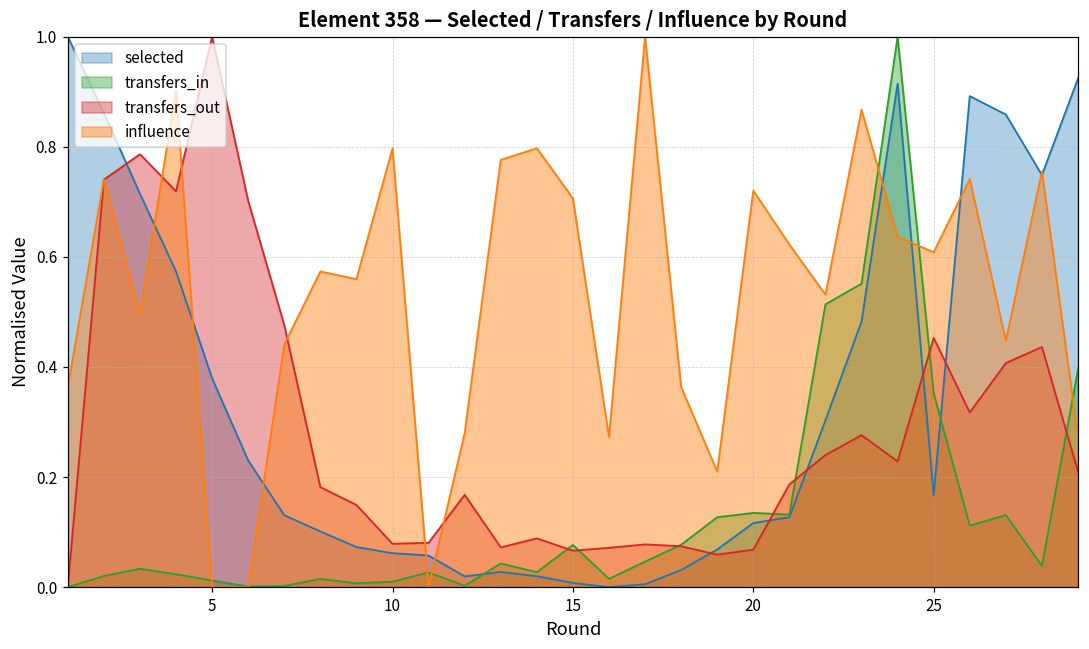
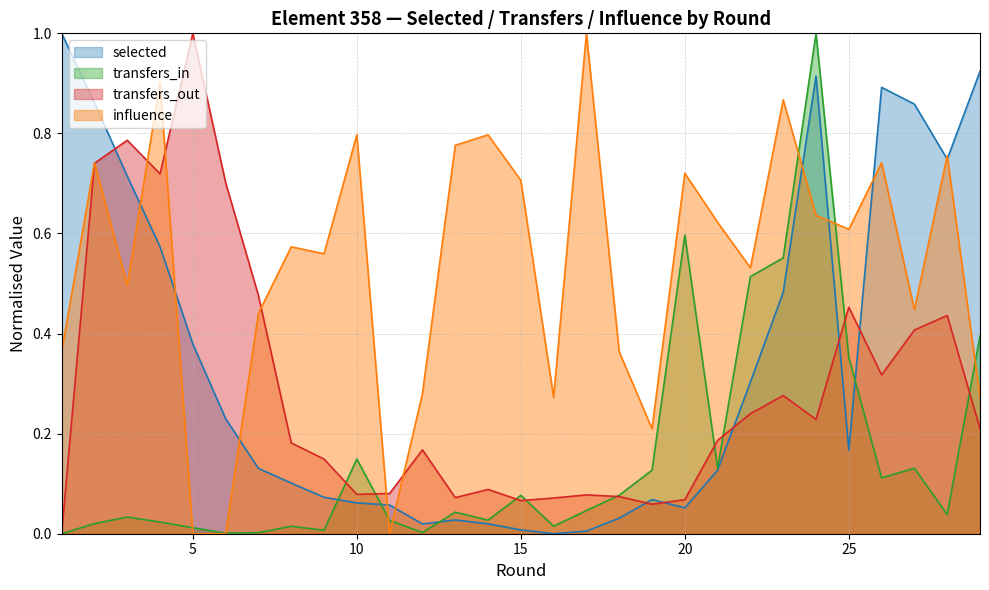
  {
    "selected": {
      "5": 0.38,
      "10": 0.06,
      "15": 0.01,
-     "20": 0.12,
+     "20": 0.05,
      "25": 0.17
    },
    "transfers_in": {
      "5": 0.01,
-     "10": 0.01,
+     "10": 0.15,
      "15": 0.08,
-     "20": 0.13,
+     "20": 0.60,
      "25": 0.35
    }
  }
